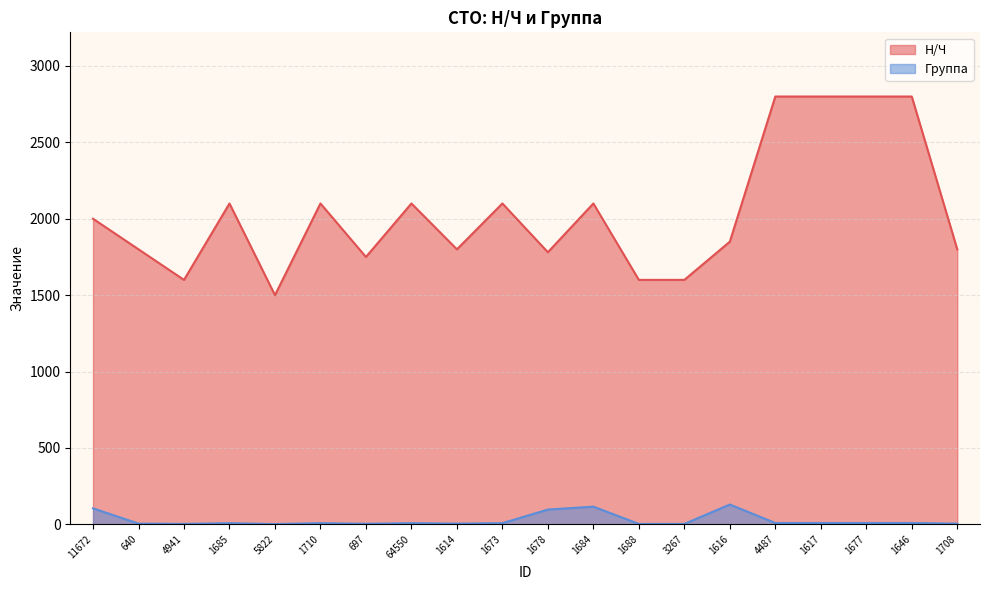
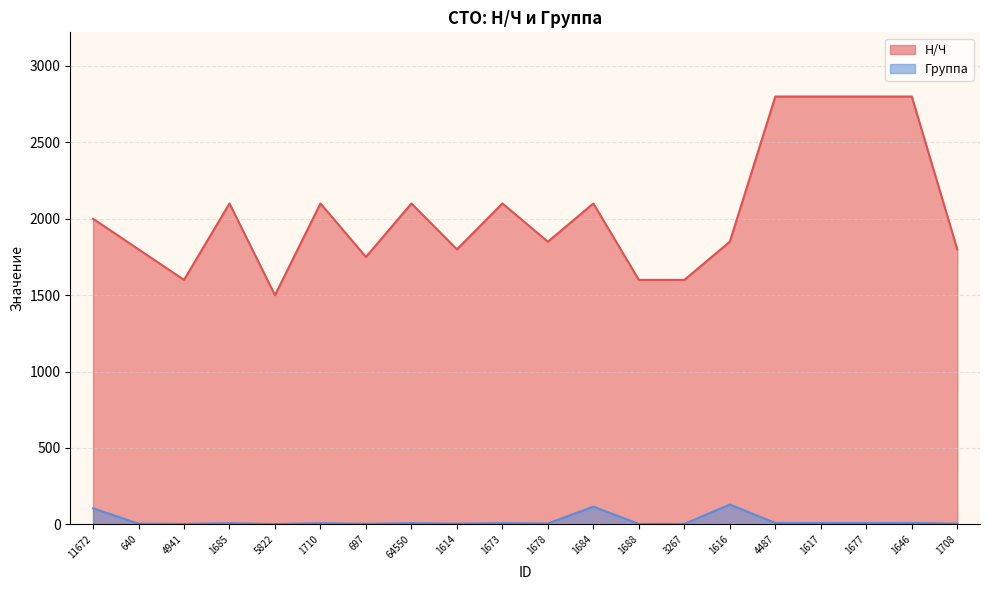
  {
    "Н/Ч": {
      "11672": 2000,
      "640": 1800,
      "4941": 1600,
      "1685": 2100,
      "5822": 1500,
      "1710": 2100,
      "697": 1750,
      "64550": 2100,
      "1614": 1800,
      "1673": 2100,
-     "1678": 1780,
+     "1678": 1850,
      "1684": 2100,
      "1688": 1600,
      "3267": 1600,
      "1616": 1850,
      "4487": 2800,
      "1617": 2800,
      "1677": 2800,
      "1646": 2800,
      "1708": 1800
    },
    "Группа": {
      "11672": 110,
      "640": 10,
      "4941": 0,
      "1685": 10,
      "5822": 0,
      "1710": 10,
      "697": 0,
      "64550": 10,
      "1614": 10,
      "1673": 10,
-     "1678": 100,
+     "1678": 10,
      "1684": 120,
      "1688": 0,
      "3267": 0,
      "1616": 130,
      "4487": 10,
      "1617": 10,
      "1677": 10,
      "1646": 10,
      "1708": 10
    }
  }
